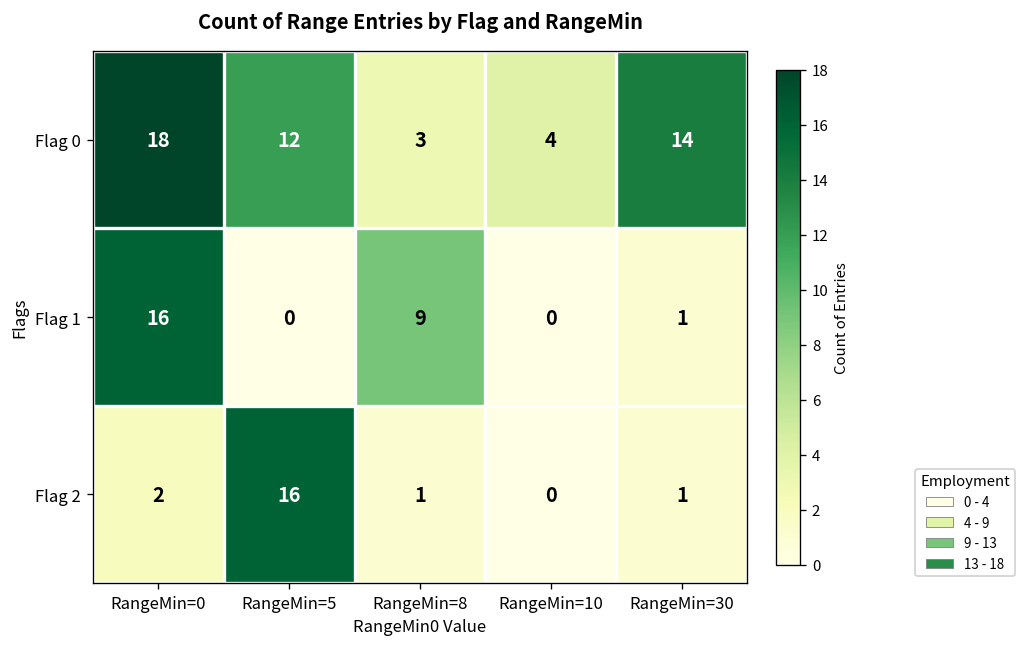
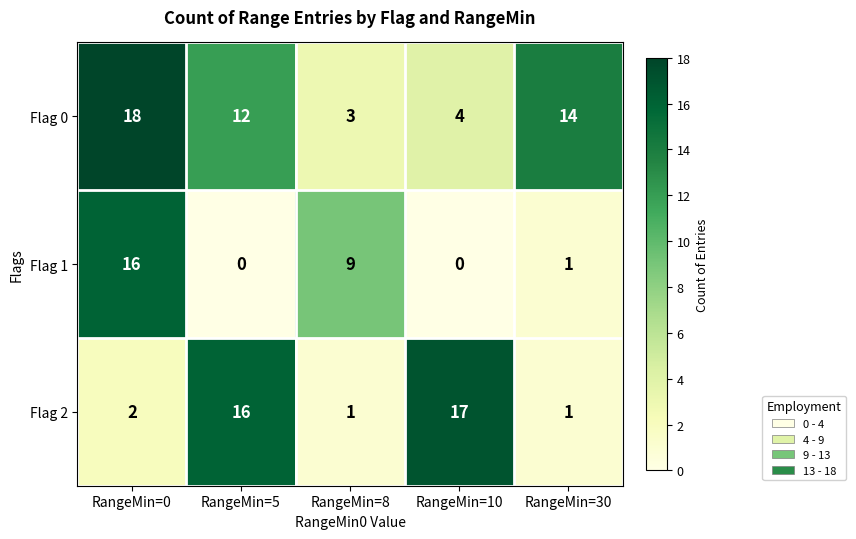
  {
    "Flag 0": {
      "RangeMin=0": 18,
      "RangeMin=5": 12,
      "RangeMin=8": 3,
      "RangeMin=10": 4,
      "RangeMin=30": 14
    },
    "Flag 1": {
      "RangeMin=0": 16,
      "RangeMin=5": 0,
      "RangeMin=8": 9,
      "RangeMin=10": 0,
      "RangeMin=30": 1
    },
    "Flag 2": {
      "RangeMin=0": 2,
      "RangeMin=5": 16,
      "RangeMin=8": 1,
-     "RangeMin=10": 0,
+     "RangeMin=10": 17,
      "RangeMin=30": 1
    }
  }
